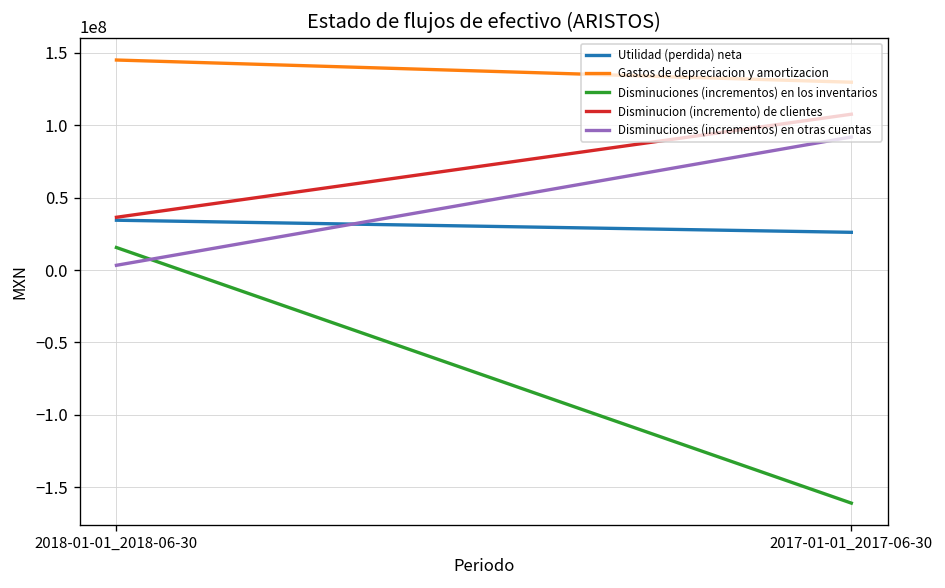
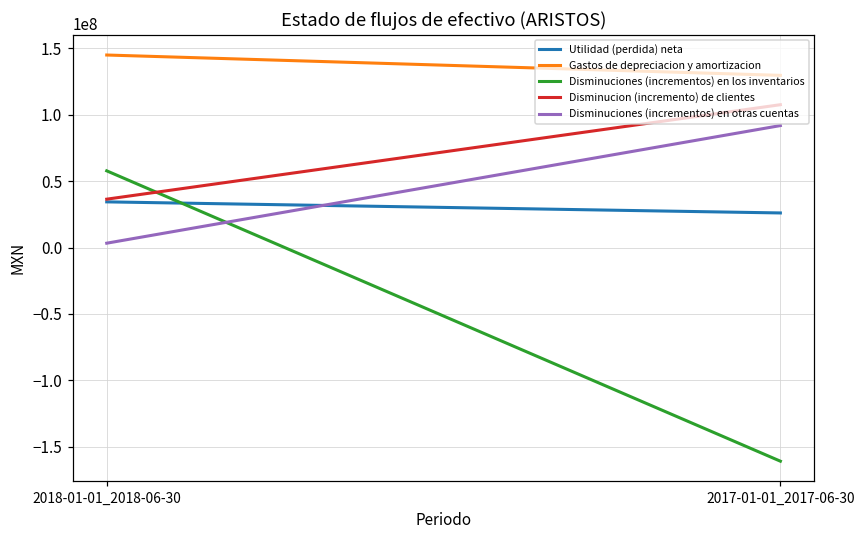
  {
    "Utilidad (perdida) neta": {
      "2017-01-01_2017-06-30": 26000000
    },
    "Gastos de depreciacion y amortizacion": {
      "2018-01-01_2018-06-30": 145000000
    },
    "Disminuciones (incrementos) en los inventarios": {
-     "2018-01-01_2018-06-30": 16000000,
+     "2018-01-01_2018-06-30": 58000000,
      "2017-01-01_2017-06-30": -161000000
    },
    "Disminuciones (incrementos) en otras cuentas": {
      "2018-01-01_2018-06-30": 3000000
    }
  }
